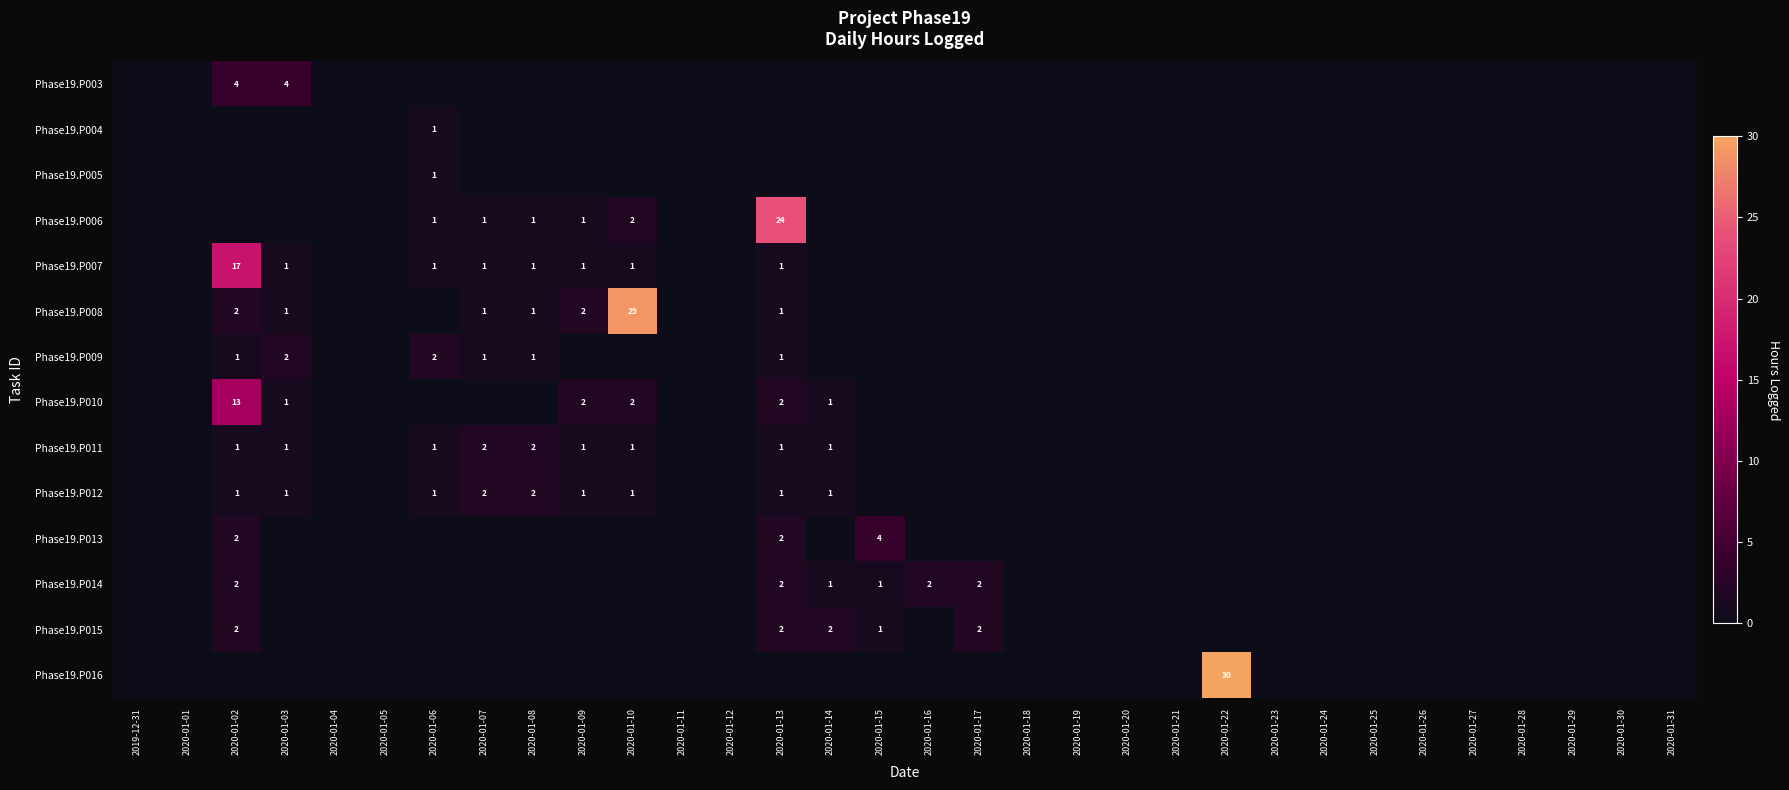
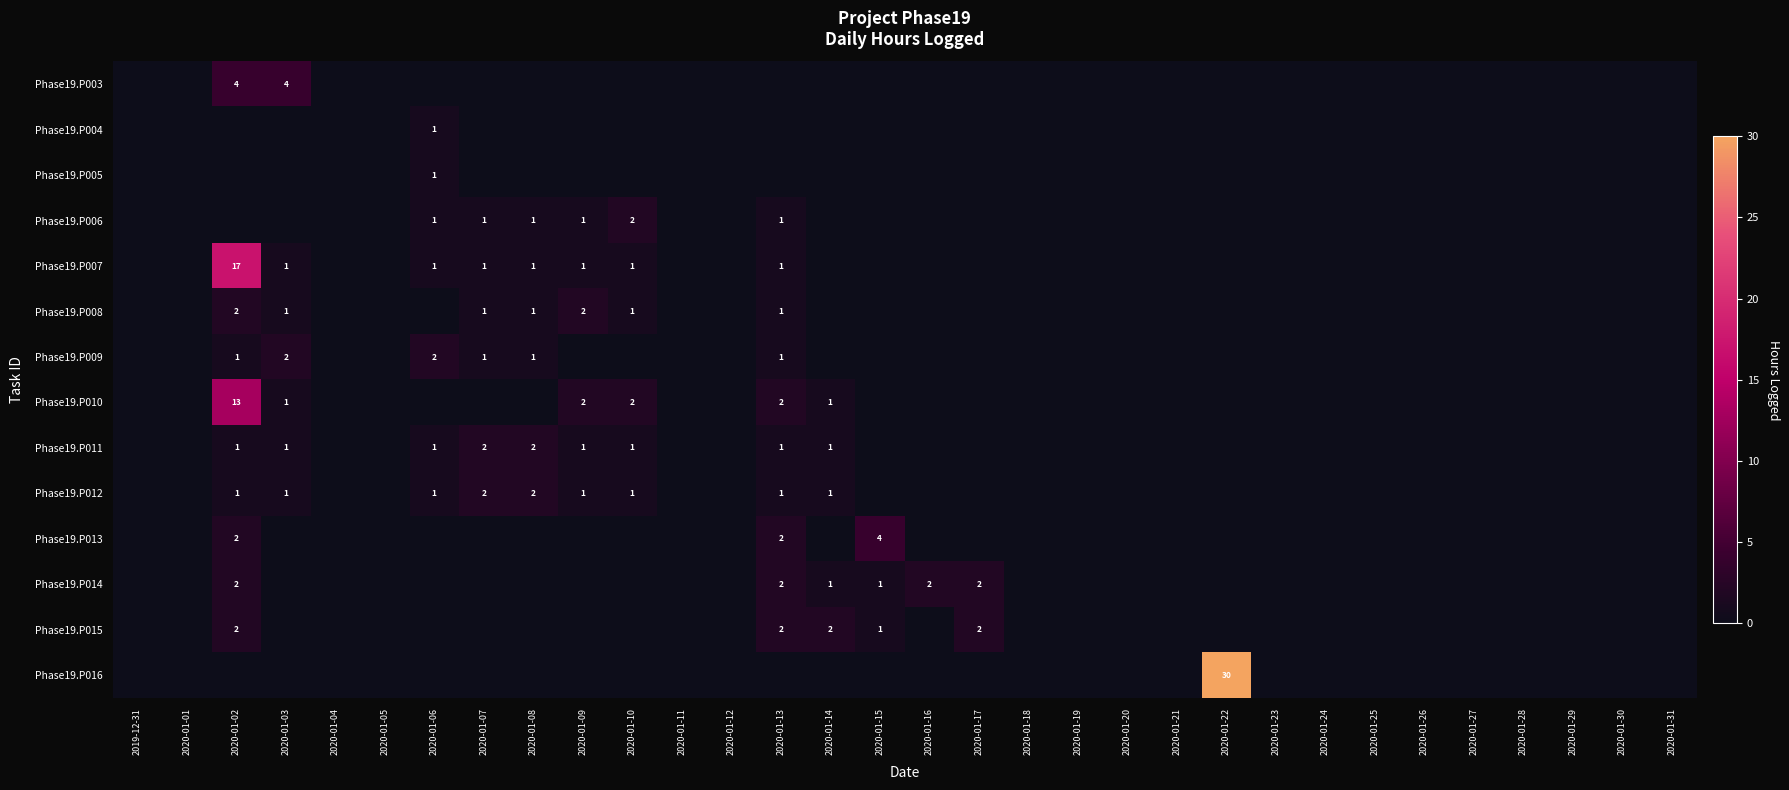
  {
    "Phase19.P003": {
      "2020-01-02": 4,
      "2020-01-03": 4
    },
    "Phase19.P004": {
      "2020-01-06": 1
    },
    "Phase19.P005": {
      "2020-01-06": 1
    },
    "Phase19.P006": {
      "2020-01-06": 1,
      "2020-01-07": 1,
      "2020-01-08": 1,
      "2020-01-09": 1,
      "2020-01-10": 2,
-     "2020-01-13": 24
+     "2020-01-13": 1
    },
    "Phase19.P007": {
      "2020-01-02": 17,
      "2020-01-03": 1,
      "2020-01-06": 1,
      "2020-01-07": 1,
      "2020-01-08": 1,
      "2020-01-09": 1,
      "2020-01-10": 1,
      "2020-01-13": 1
    },
    "Phase19.P008": {
      "2020-01-02": 2,
      "2020-01-03": 1,
      "2020-01-07": 1,
      "2020-01-08": 1,
      "2020-01-09": 2,
-     "2020-01-10": 29,
+     "2020-01-10": 1,
      "2020-01-13": 1
    },
    "Phase19.P009": {
      "2020-01-02": 1,
      "2020-01-03": 2,
      "2020-01-06": 2,
      "2020-01-07": 1,
      "2020-01-08": 1,
      "2020-01-13": 1
    },
    "Phase19.P010": {
      "2020-01-02": 13,
      "2020-01-03": 1,
      "2020-01-09": 2,
      "2020-01-10": 2,
      "2020-01-13": 2,
      "2020-01-14": 1
    },
    "Phase19.P011": {
      "2020-01-02": 1,
      "2020-01-03": 1,
      "2020-01-06": 1,
      "2020-01-07": 2,
      "2020-01-08": 2,
      "2020-01-09": 1,
      "2020-01-10": 1,
      "2020-01-13": 1,
      "2020-01-14": 1
    },
    "Phase19.P012": {
      "2020-01-02": 1,
      "2020-01-03": 1,
      "2020-01-06": 1,
      "2020-01-07": 2,
      "2020-01-08": 2,
      "2020-01-09": 1,
      "2020-01-10": 1,
      "2020-01-13": 1,
      "2020-01-14": 1
    },
    "Phase19.P013": {
      "2020-01-02": 2,
      "2020-01-13": 2,
      "2020-01-15": 4
    },
    "Phase19.P014": {
      "2020-01-02": 2,
      "2020-01-13": 2,
      "2020-01-14": 1,
      "2020-01-15": 1,
      "2020-01-16": 2,
      "2020-01-17": 2
    },
    "Phase19.P015": {
      "2020-01-02": 2,
      "2020-01-13": 2,
      "2020-01-14": 2,
      "2020-01-15": 1,
      "2020-01-17": 2
    },
    "Phase19.P016": {
      "2020-01-22": 30
    }
  }
